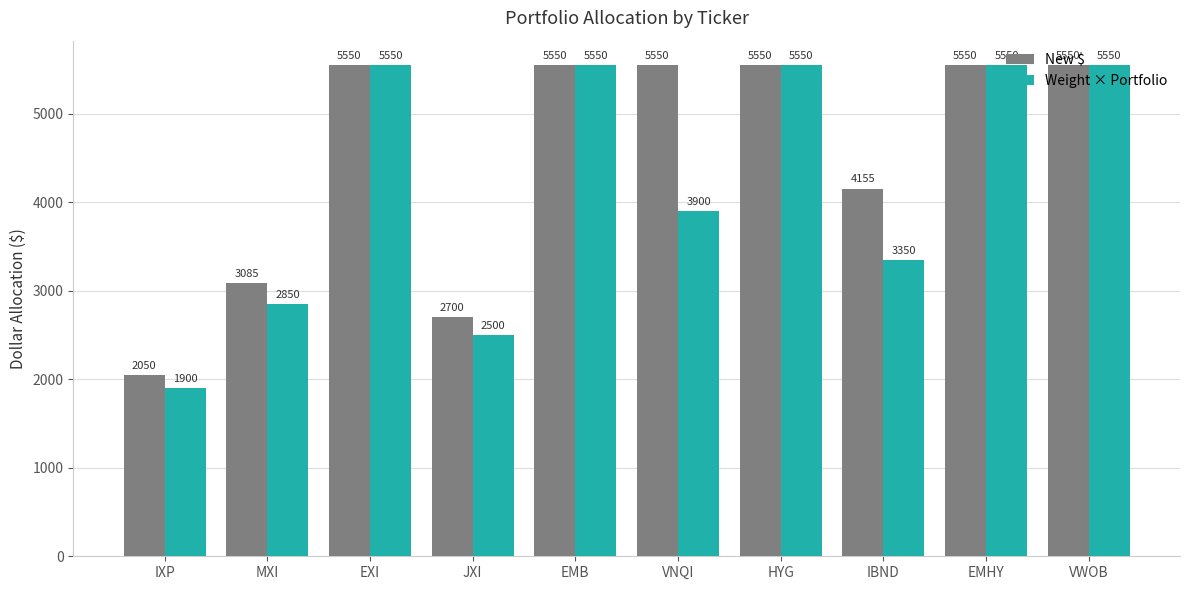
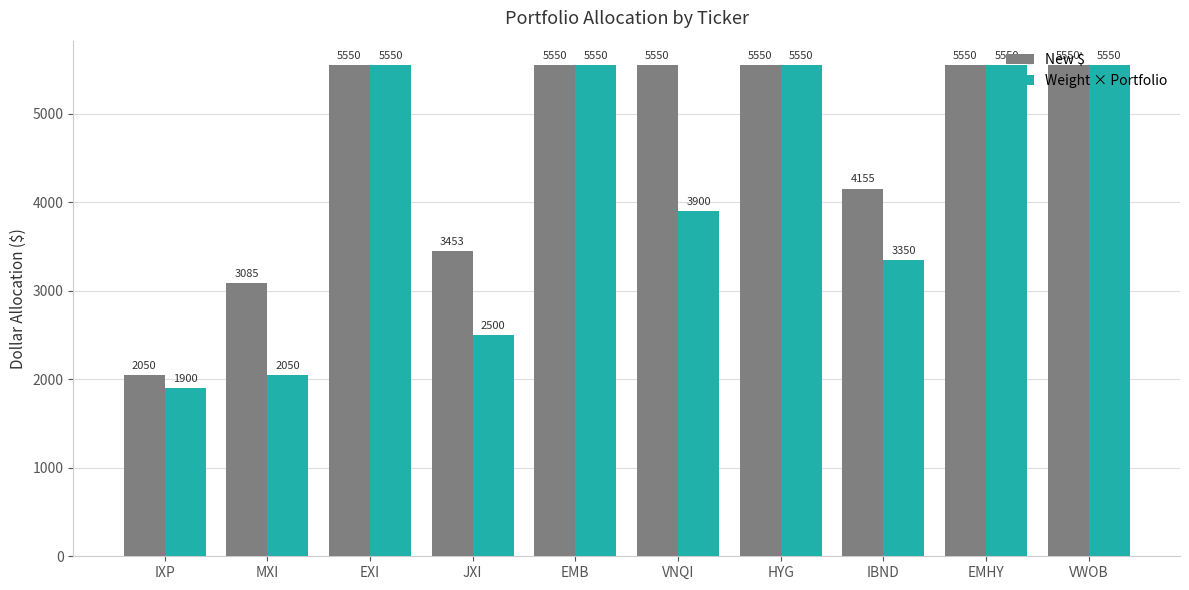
  {
    "New $": {
      "IXP": 2050,
      "MXI": 3085,
      "EXI": 5550,
-     "JXI": 2700,
+     "JXI": 3453,
      "EMB": 5550,
      "VNQI": 5550,
      "HYG": 5550,
      "IBND": 4155,
      "EMHY": 5550,
      "VWOB": 5550
    },
    "Weight × Portfolio": {
      "IXP": 1900,
-     "MXI": 2850,
+     "MXI": 2050,
      "EXI": 5550,
      "JXI": 2500,
      "EMB": 5550,
      "VNQI": 3900,
      "HYG": 5550,
      "IBND": 3350,
      "EMHY": 5550,
      "VWOB": 5550
    }
  }
